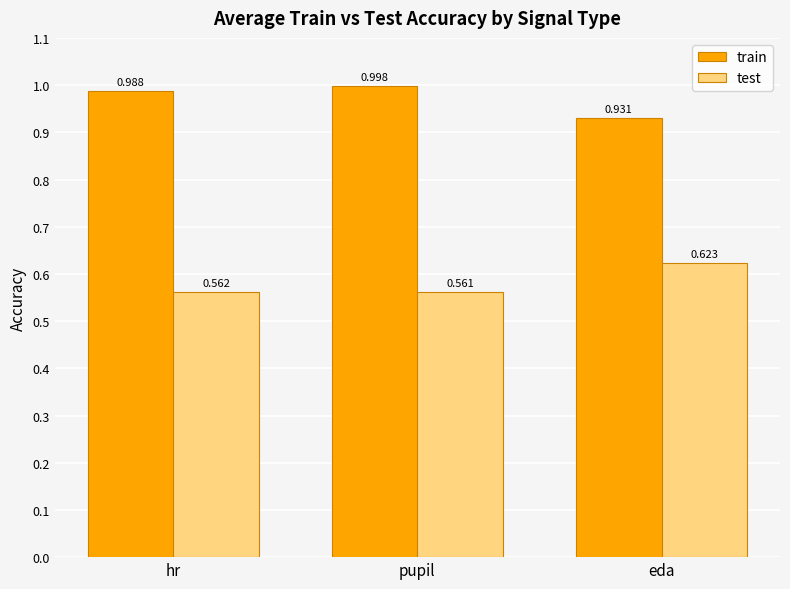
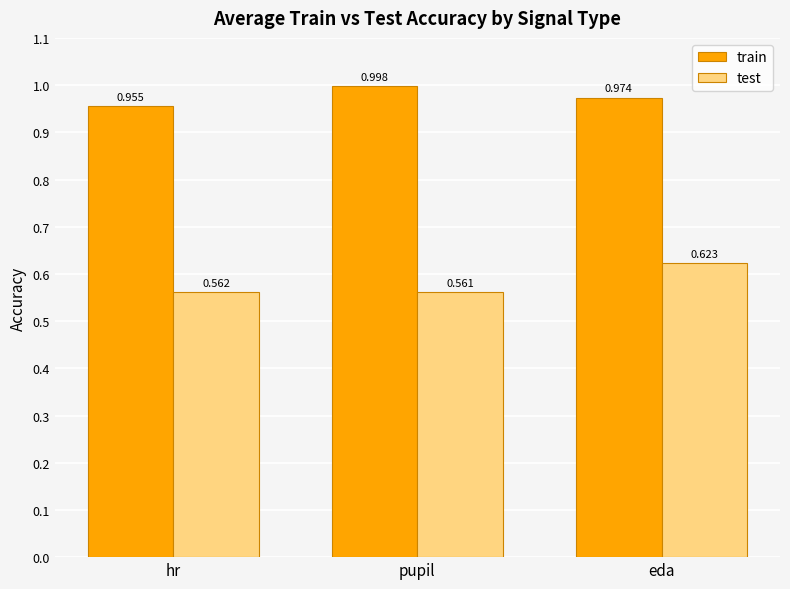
  {
    "train": {
-     "hr": 0.988,
+     "hr": 0.955,
      "pupil": 0.998,
-     "eda": 0.931
+     "eda": 0.974
    },
    "test": {
      "hr": 0.562,
      "pupil": 0.561,
      "eda": 0.623
    }
  }
